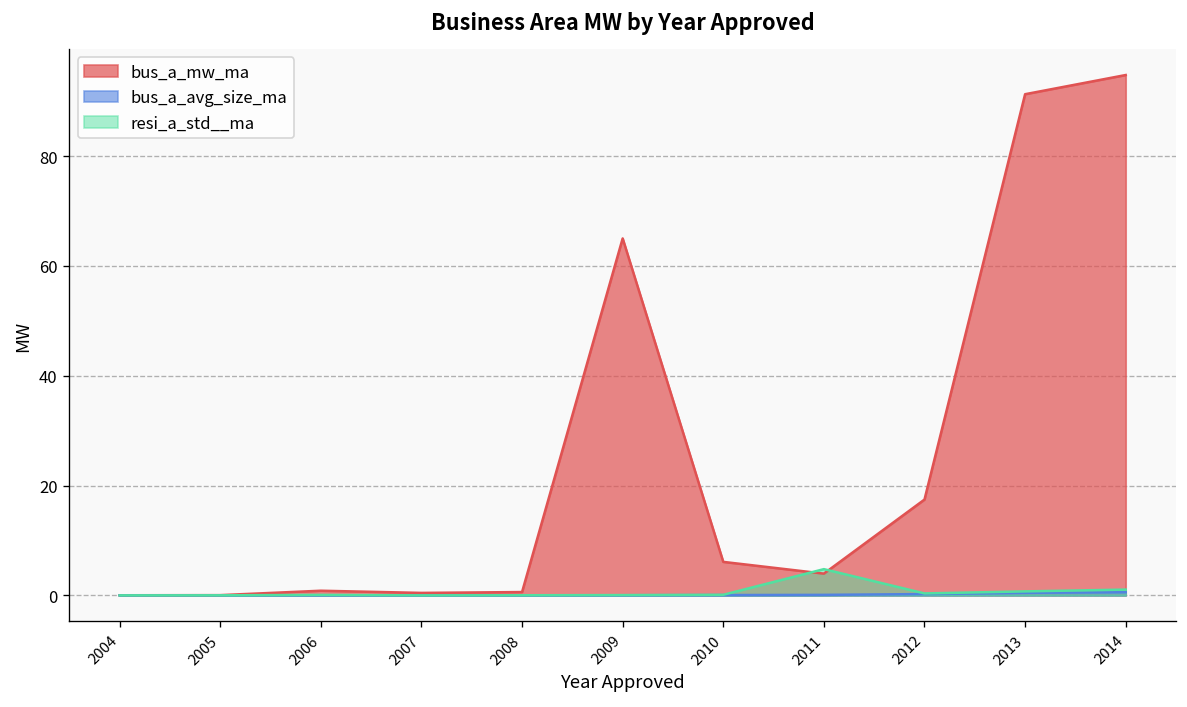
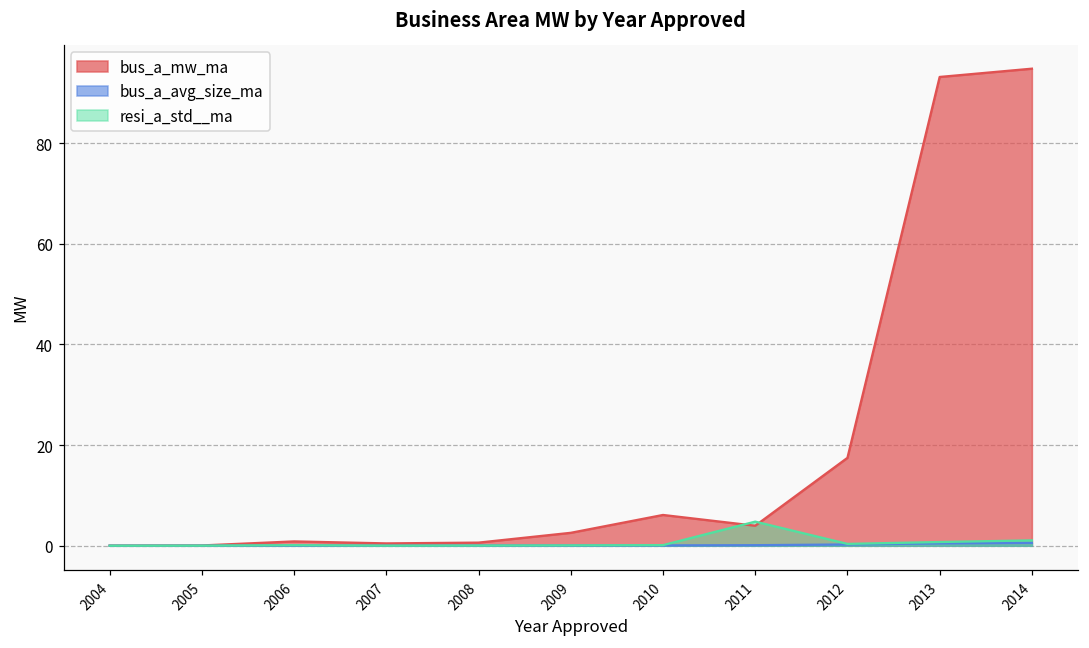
  {
    "bus_a_mw_ma": {
      "2006": 1,
      "2008": 1,
-     "2009": 65,
+     "2009": 3,
      "2010": 6,
      "2011": 4,
      "2012": 17,
-     "2013": 91,
+     "2013": 93,
      "2014": 95
    },
    "bus_a_avg_size_ma": {
      "2011": 0
    },
    "resi_a_std__ma": {
      "2011": 5
    }
  }
